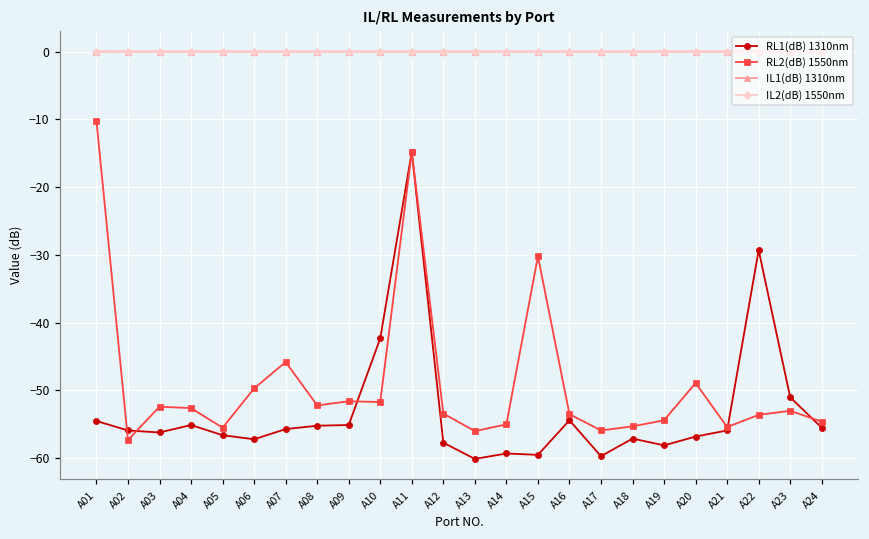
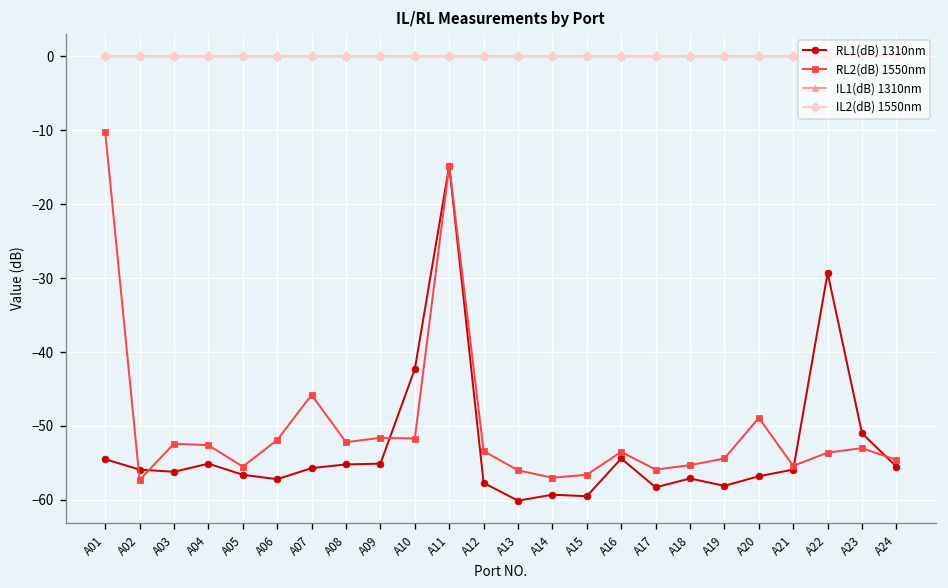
  {
    "RL1(dB) 1310nm": {
      "A01": -55,
      "A02": -56,
      "A03": -56,
      "A04": -55,
      "A05": -57,
      "A06": -57,
      "A07": -56,
      "A08": -55,
      "A09": -55,
      "A10": -42,
      "A12": -58,
      "A13": -60,
      "A14": -59,
      "A15": -60,
      "A16": -54,
-     "A17": -60,
+     "A17": -58,
      "A18": -57,
      "A19": -58,
      "A20": -57,
      "A21": -56,
      "A22": -29,
      "A23": -51,
      "A24": -56
    },
    "RL2(dB) 1550nm": {
      "A01": -10,
      "A02": -57,
      "A03": -52,
      "A04": -53,
      "A05": -56,
-     "A06": -50,
+     "A06": -52,
      "A07": -46,
      "A08": -52,
      "A09": -52,
      "A10": -52,
      "A12": -53,
      "A13": -56,
-     "A14": -55,
-     "A15": -30,
+     "A14": -57,
+     "A15": -57,
      "A16": -54,
      "A17": -56,
      "A18": -55,
      "A19": -54,
      "A20": -49,
      "A21": -55,
      "A22": -54,
      "A23": -53,
      "A24": -55
    },
    "IL2(dB) 1550nm": {
      "A01": 0,
      "A02": 0,
      "A03": 0,
      "A04": 0,
      "A05": 0,
      "A06": 0,
      "A07": 0,
      "A08": 0,
      "A09": 0,
      "A10": 0,
      "A11": 0,
      "A12": 0,
      "A13": 0,
      "A14": 0,
      "A15": 0,
      "A16": 0,
      "A17": 0,
      "A18": 0,
      "A19": 0,
      "A20": 0,
      "A21": 0
    }
  }
